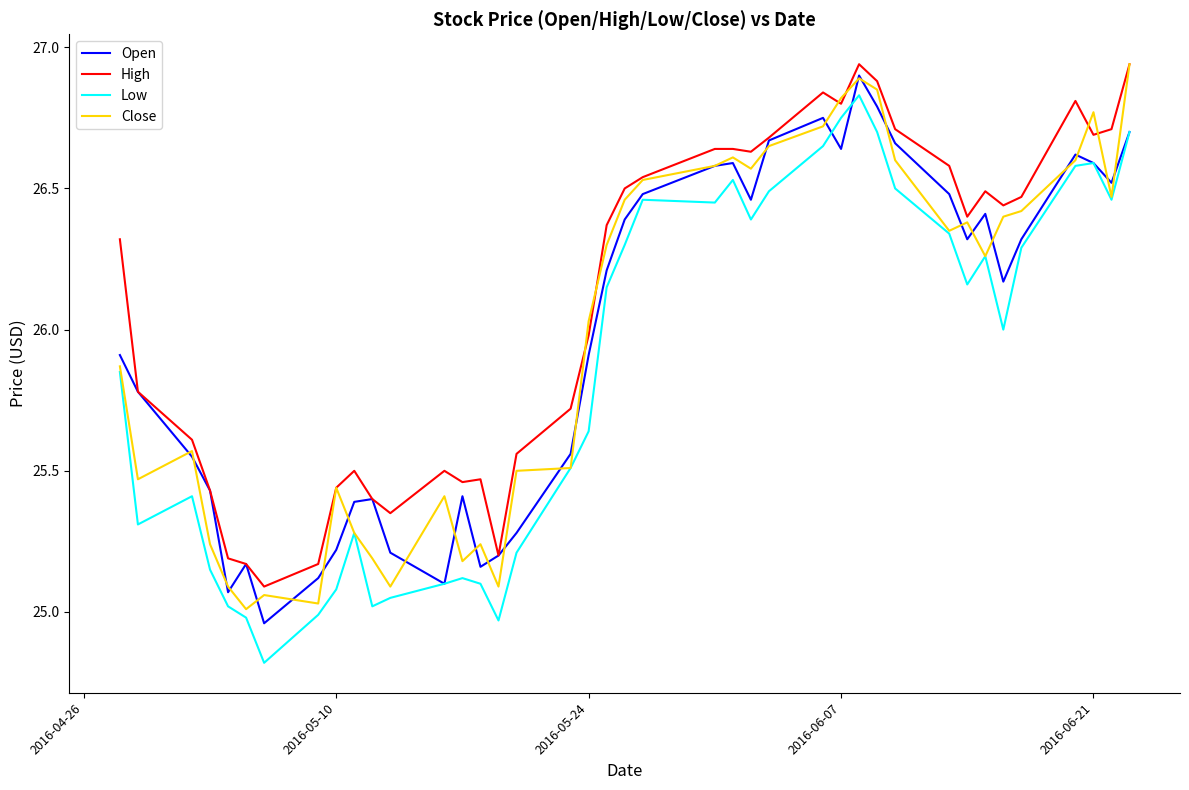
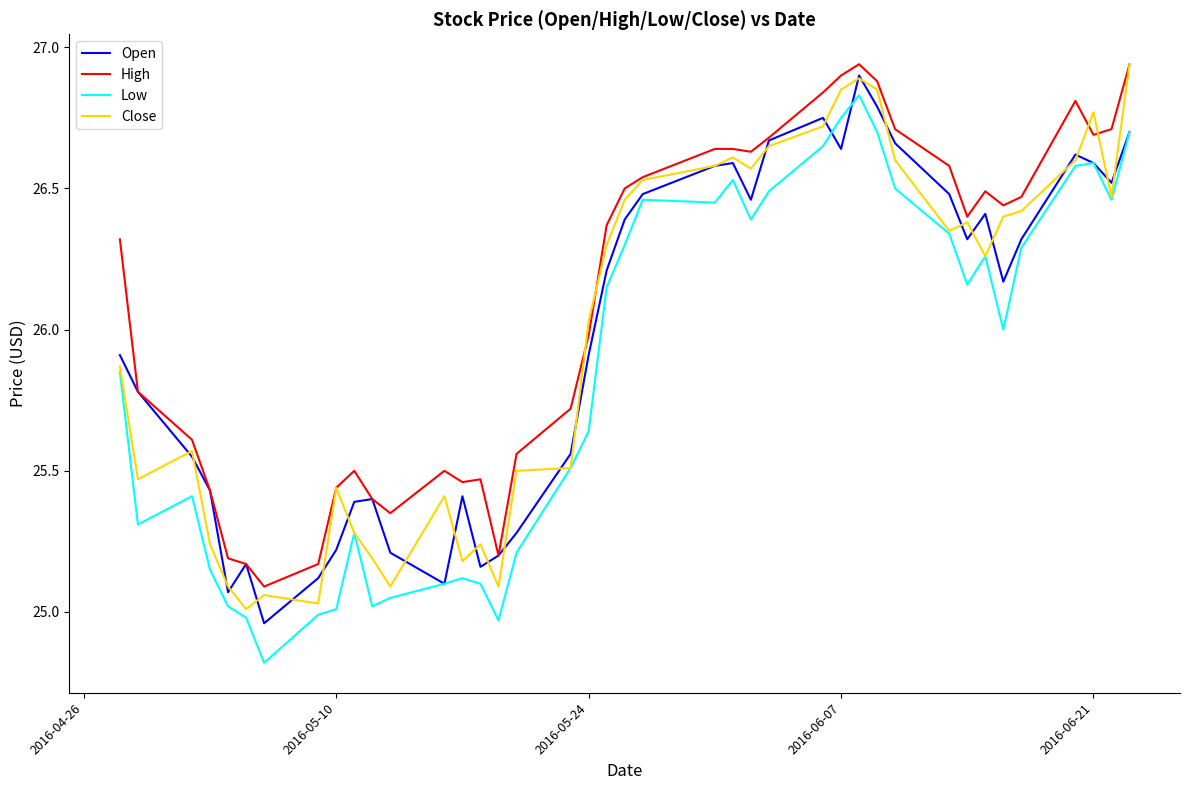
  {
    "Open": {
      "2016-05-10": 25.22,
      "2016-05-24": 25.91,
      "2016-06-07": 26.64
    },
    "High": {
      "2016-05-24": 25.98,
-     "2016-06-07": 26.8,
+     "2016-06-07": 26.9,
      "2016-06-21": 26.69
    },
    "Low": {
-     "2016-05-10": 25.08,
+     "2016-05-10": 25.01,
      "2016-05-24": 25.64,
      "2016-06-07": 26.75
    },
    "Close": {
      "2016-05-24": 26.03,
-     "2016-06-07": 26.82,
+     "2016-06-07": 26.85,
      "2016-06-21": 26.77
    }
  }
